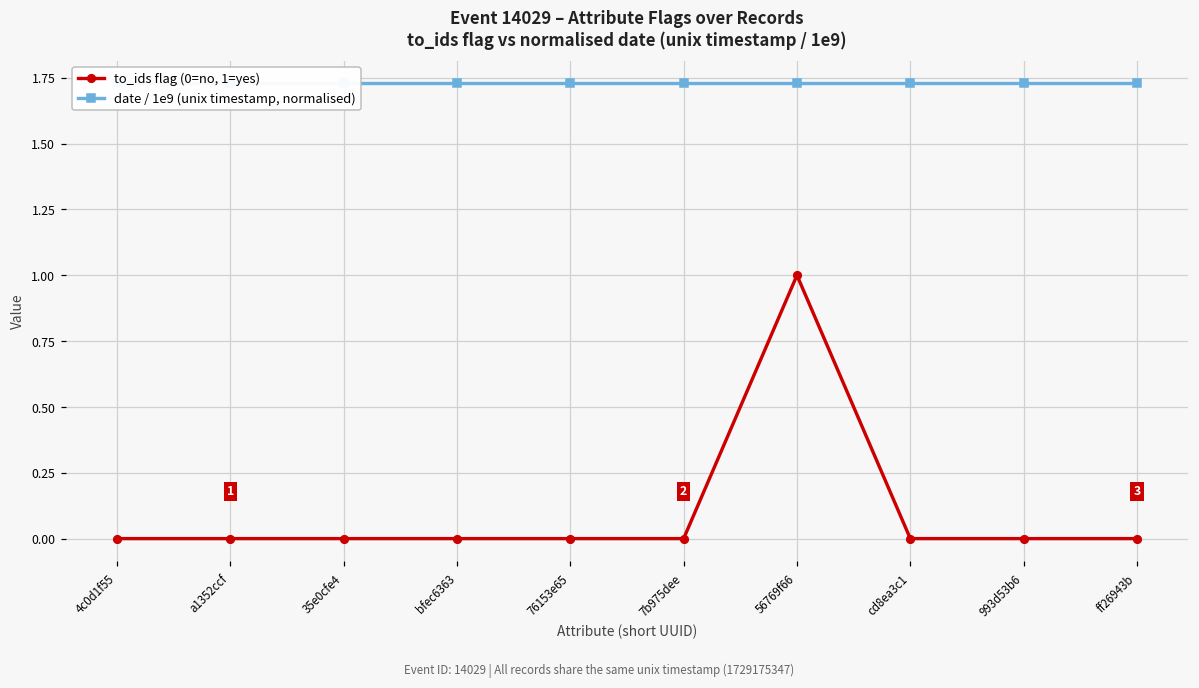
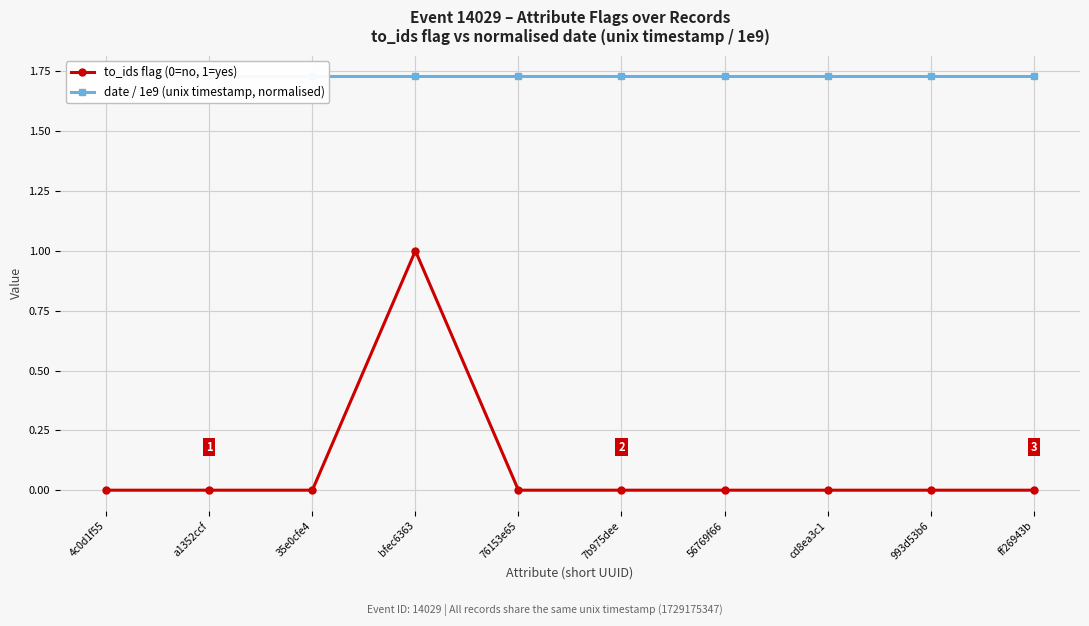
  {
    "to_ids flag (0=no, 1=yes)": {
      "4c0d1f55": 0,
      "a1352ccf": 0,
      "35e0cfe4": 0,
-     "bfec6363": 0,
+     "bfec6363": 1,
      "76153e65": 0,
      "7b975dee": 0,
-     "56769f66": 1,
+     "56769f66": 0,
      "cd8ea3c1": 0,
      "993d53b6": 0,
      "ff26943b": 0
    },
    "date / 1e9 (unix timestamp, normalised)": {
      "bfec6363": 1.73,
      "76153e65": 1.73,
      "7b975dee": 1.73,
      "56769f66": 1.73,
      "cd8ea3c1": 1.73,
      "993d53b6": 1.73,
      "ff26943b": 1.73
    }
  }
